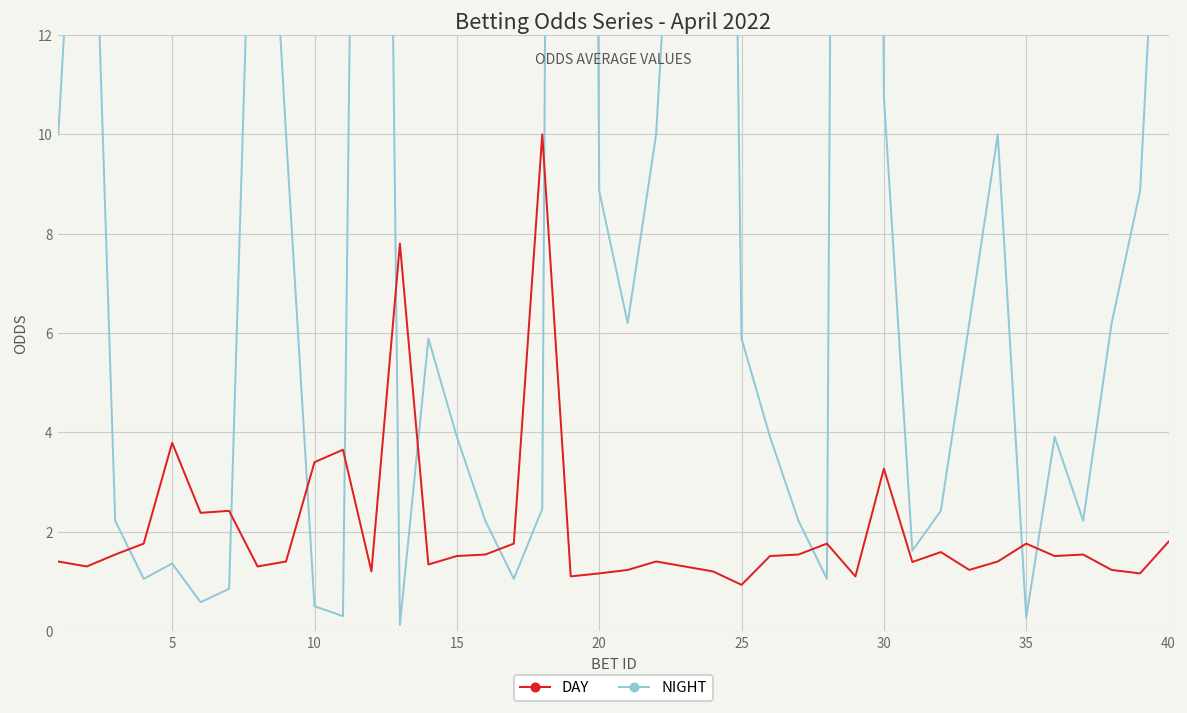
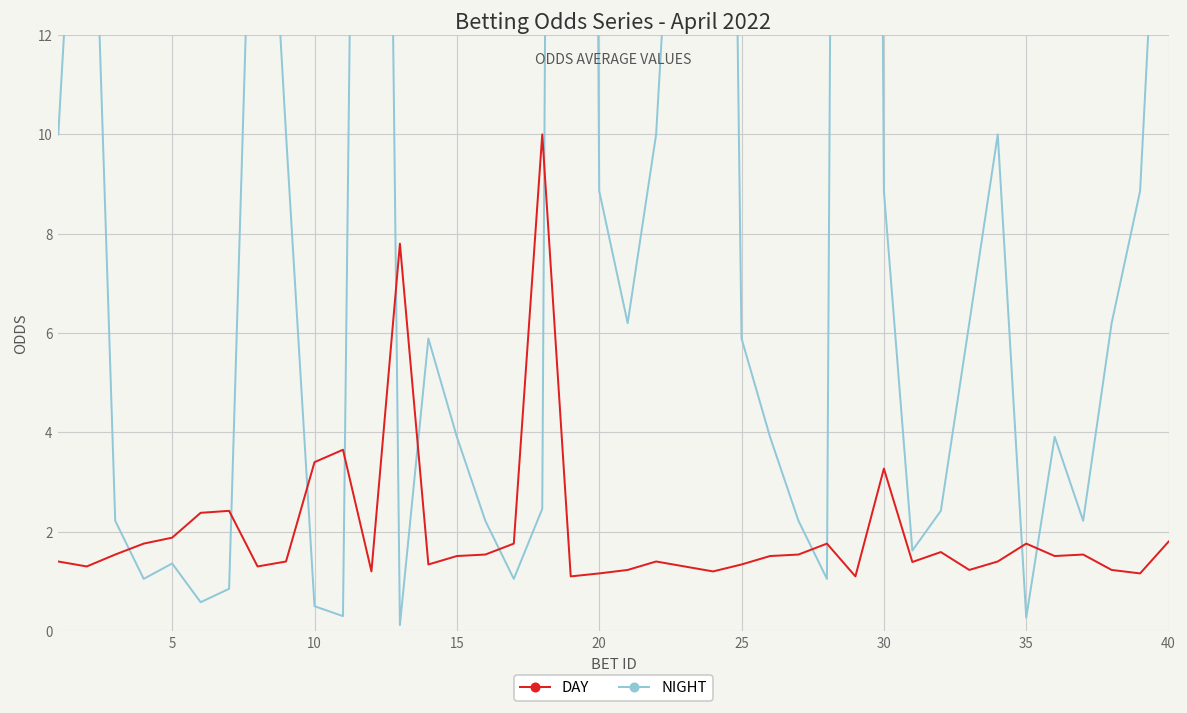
  {
    "DAY": {
-     "5": 3.8,
+     "5": 1.9,
      "10": 3.4,
      "15": 1.5,
      "20": 1.2,
-     "25": 0.9,
+     "25": 1.3,
      "30": 3.3,
      "35": 1.8,
      "40": 1.8
    },
    "NIGHT": {
      "5": 1.4,
      "10": 0.5,
      "15": 3.9,
      "20": 8.9,
      "25": 5.9,
-     "30": 10.8,
+     "30": 8.9,
      "35": 0.3
    }
  }
